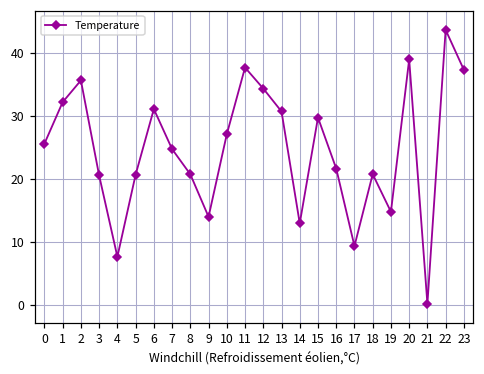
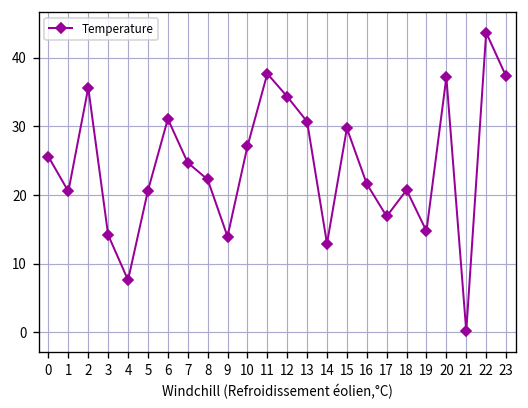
  {
    "0": 26,
-   "1": 32,
+   "1": 21,
    "2": 36,
-   "3": 21,
+   "3": 14,
    "4": 8,
    "5": 21,
    "6": 31,
    "7": 25,
-   "8": 21,
+   "8": 22,
    "9": 14,
    "10": 27,
    "11": 38,
    "12": 34,
    "13": 31,
    "14": 13,
    "15": 30,
    "16": 22,
-   "17": 9,
+   "17": 17,
    "18": 21,
    "19": 15,
-   "20": 39,
+   "20": 37,
    "21": 0,
    "22": 44,
    "23": 37
  }
